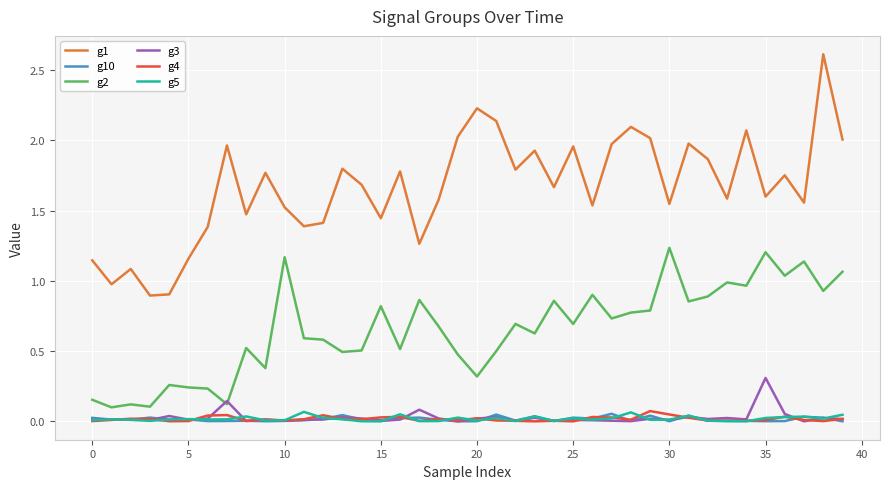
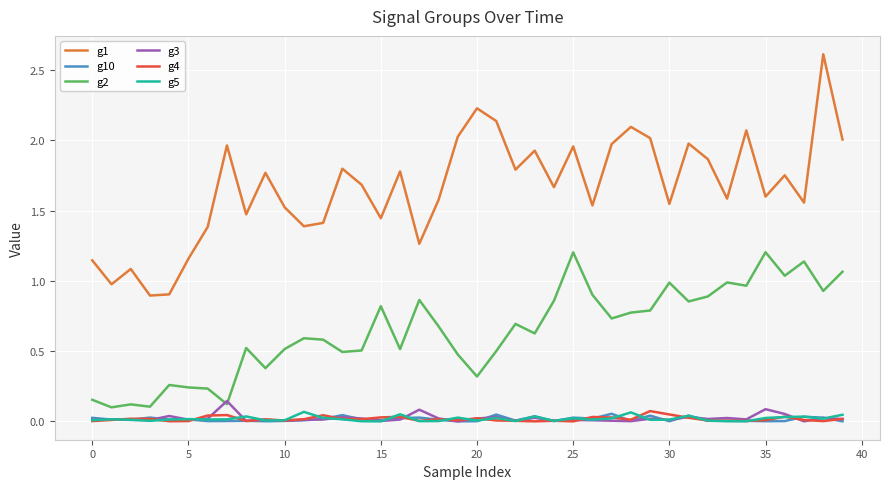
  {
    "g2": {
      "0": 0.15,
      "5": 0.24,
-     "10": 1.17,
+     "10": 0.51,
      "15": 0.82,
      "20": 0.32,
-     "25": 0.69,
-     "30": 1.23,
+     "25": 1.20,
+     "30": 0.99,
      "35": 1.20
    },
    "g3": {
-     "35": 0.31
+     "35": 0.09
    }
  }
